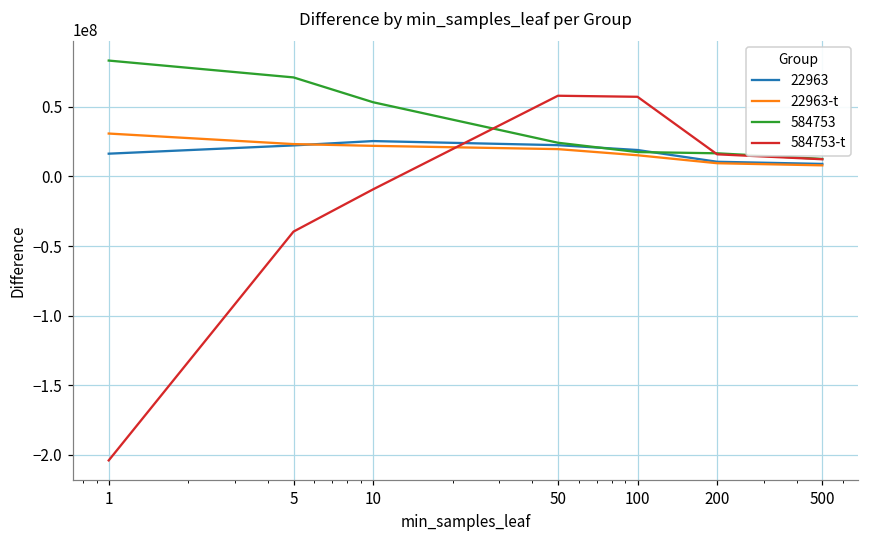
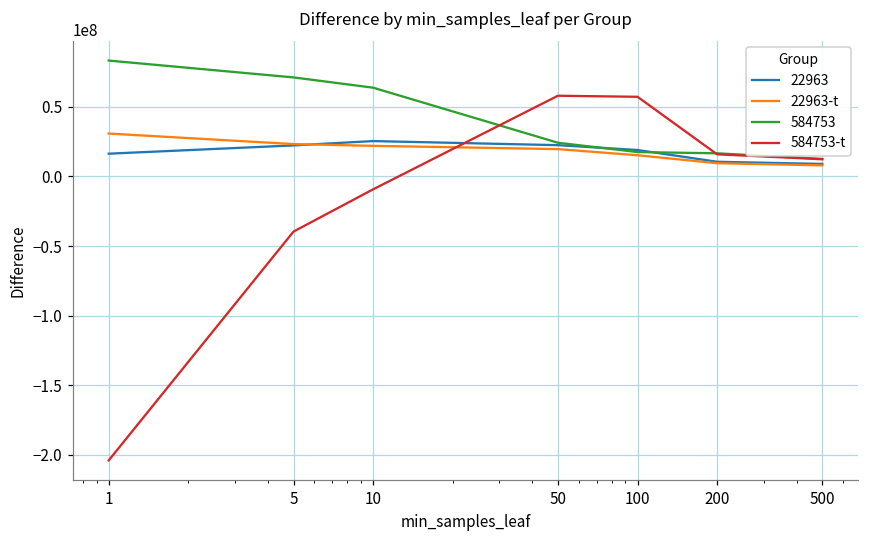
  {
    "22963": {
      "1": 16000000,
      "10": 25000000
    },
    "22963-t": {
      "1": 31000000,
      "10": 22000000,
      "50": 20000000,
      "100": 15000000
    },
    "584753": {
      "1": 83000000,
      "5": 71000000,
-     "10": 53000000
+     "10": 64000000
    },
    "584753-t": {
      "1": -204000000,
      "5": -40000000,
      "10": -9000000,
      "50": 58000000,
      "100": 57000000
    }
  }
